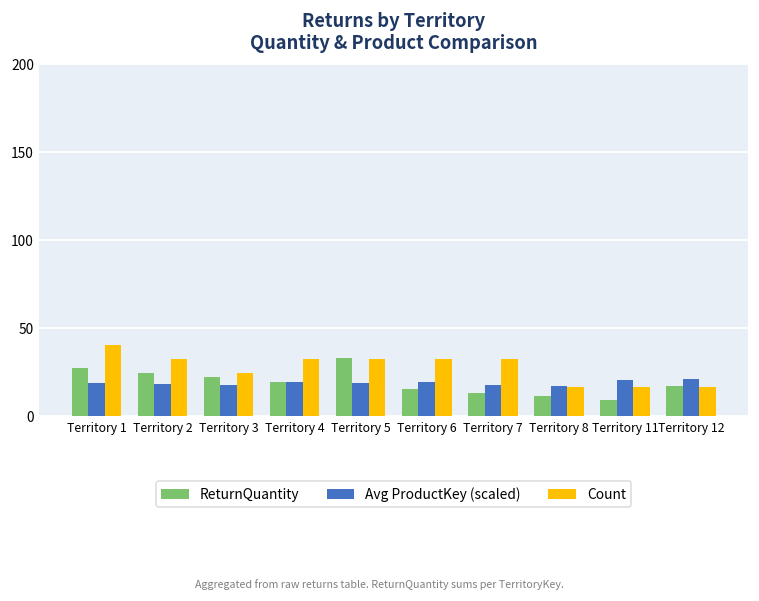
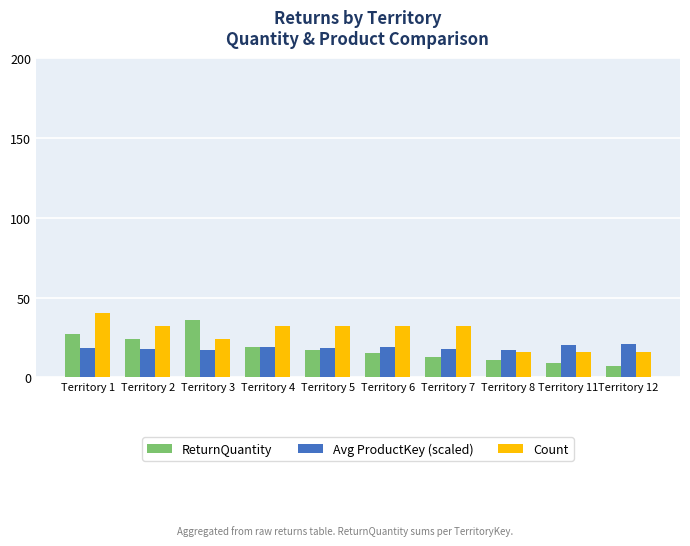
  {
    "ReturnQuantity": {
      "Territory 1": 27,
      "Territory 2": 24,
-     "Territory 3": 22,
+     "Territory 3": 36,
      "Territory 4": 19,
-     "Territory 5": 33,
+     "Territory 5": 17,
      "Territory 6": 15,
      "Territory 7": 13,
      "Territory 8": 11,
      "Territory 11": 9,
-     "Territory 12": 17
+     "Territory 12": 7
    },
    "Avg ProductKey (scaled)": {
      "Territory 1": 19,
      "Territory 2": 18,
      "Territory 3": 17,
      "Territory 4": 19,
      "Territory 5": 18,
      "Territory 6": 19,
      "Territory 7": 18,
      "Territory 8": 17,
      "Territory 11": 20,
      "Territory 12": 21
    },
    "Count": {
      "Territory 1": 40,
      "Territory 2": 32,
      "Territory 3": 24,
      "Territory 4": 32,
      "Territory 5": 32,
      "Territory 6": 32,
      "Territory 7": 32,
      "Territory 8": 16,
      "Territory 11": 16,
      "Territory 12": 16
    }
  }
